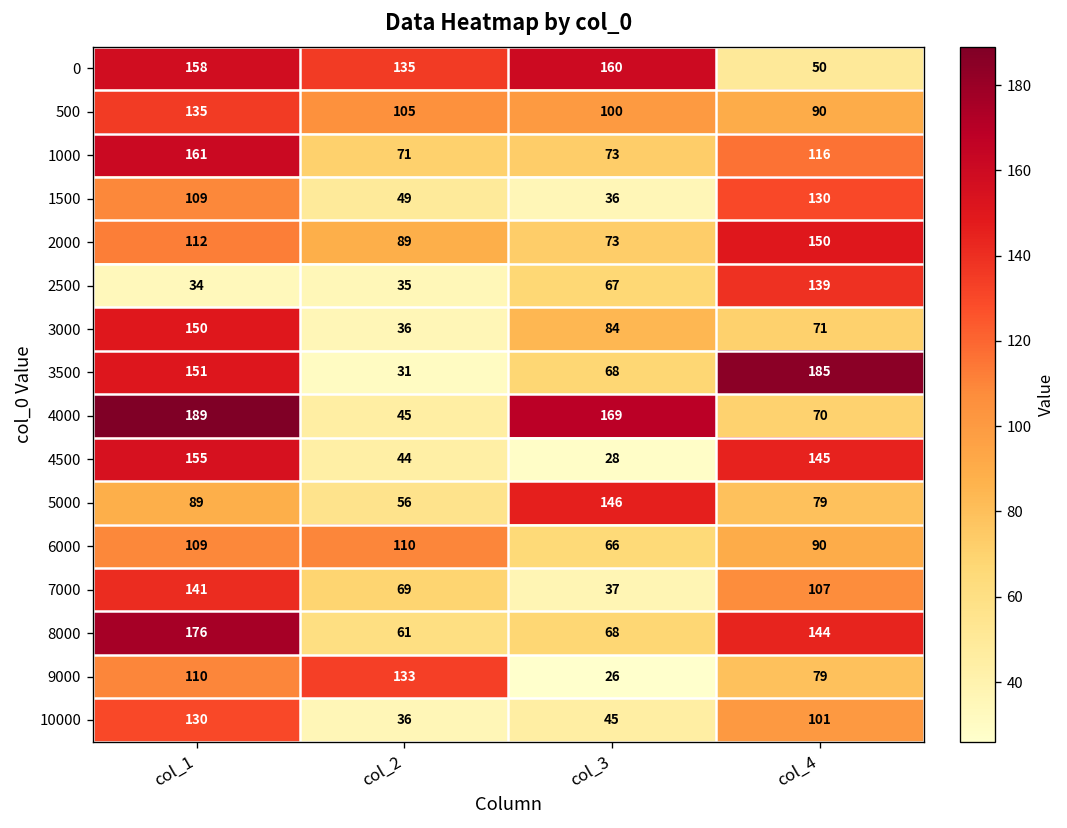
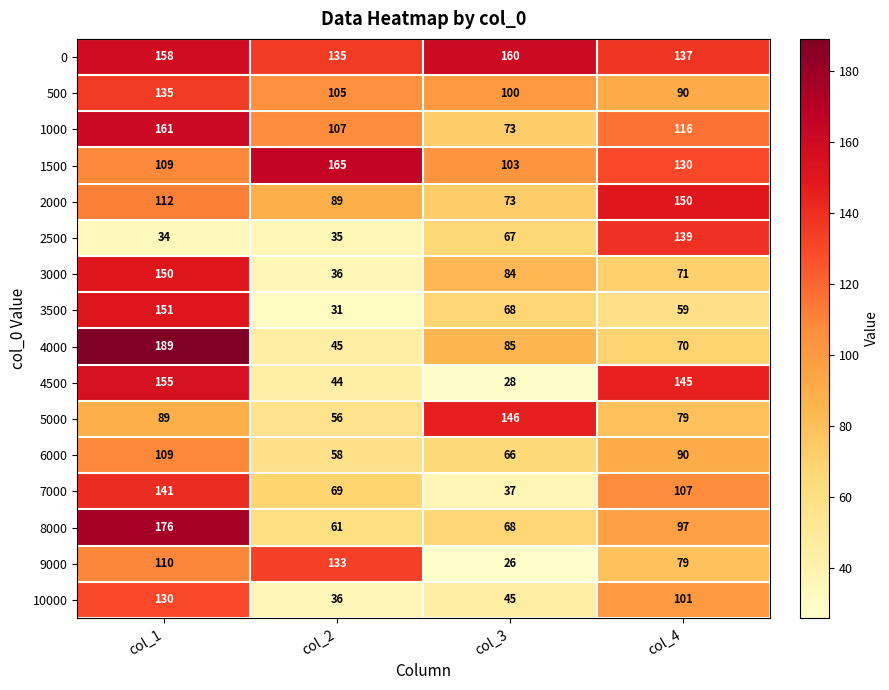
  {
    "0": {
      "col_1": 158,
      "col_2": 135,
      "col_3": 160,
-     "col_4": 50
+     "col_4": 137
    },
    "500": {
      "col_1": 135,
      "col_2": 105,
      "col_3": 100,
      "col_4": 90
    },
    "1000": {
      "col_1": 161,
-     "col_2": 71,
+     "col_2": 107,
      "col_3": 73,
      "col_4": 116
    },
    "1500": {
      "col_1": 109,
-     "col_2": 49,
-     "col_3": 36,
+     "col_2": 165,
+     "col_3": 103,
      "col_4": 130
    },
    "2000": {
      "col_1": 112,
      "col_2": 89,
      "col_3": 73,
      "col_4": 150
    },
    "2500": {
      "col_1": 34,
      "col_2": 35,
      "col_3": 67,
      "col_4": 139
    },
    "3000": {
      "col_1": 150,
      "col_2": 36,
      "col_3": 84,
      "col_4": 71
    },
    "3500": {
      "col_1": 151,
      "col_2": 31,
      "col_3": 68,
-     "col_4": 185
+     "col_4": 59
    },
    "4000": {
      "col_1": 189,
      "col_2": 45,
-     "col_3": 169,
+     "col_3": 85,
      "col_4": 70
    },
    "4500": {
      "col_1": 155,
      "col_2": 44,
      "col_3": 28,
      "col_4": 145
    },
    "5000": {
      "col_1": 89,
      "col_2": 56,
      "col_3": 146,
      "col_4": 79
    },
    "6000": {
      "col_1": 109,
-     "col_2": 110,
+     "col_2": 58,
      "col_3": 66,
      "col_4": 90
    },
    "7000": {
      "col_1": 141,
      "col_2": 69,
      "col_3": 37,
      "col_4": 107
    },
    "8000": {
      "col_1": 176,
      "col_2": 61,
      "col_3": 68,
-     "col_4": 144
+     "col_4": 97
    },
    "9000": {
      "col_1": 110,
      "col_2": 133,
      "col_3": 26,
      "col_4": 79
    },
    "10000": {
      "col_1": 130,
      "col_2": 36,
      "col_3": 45,
      "col_4": 101
    }
  }
